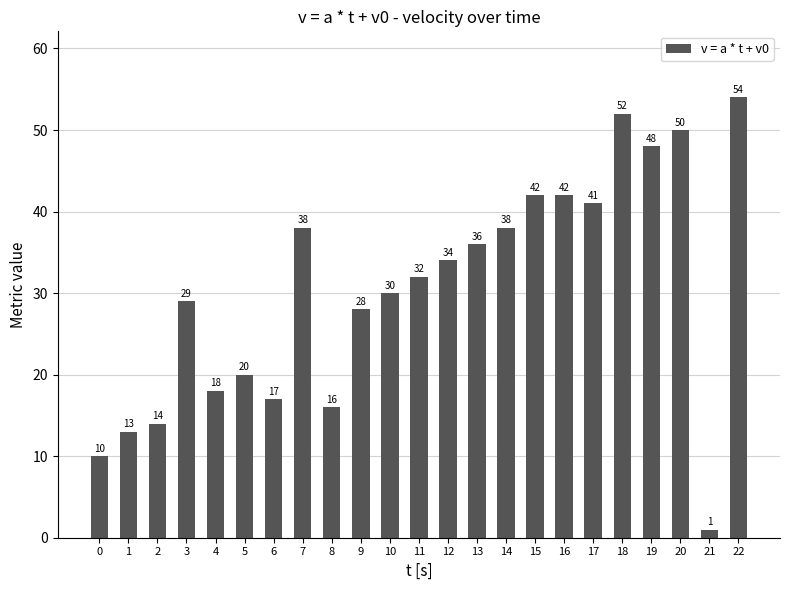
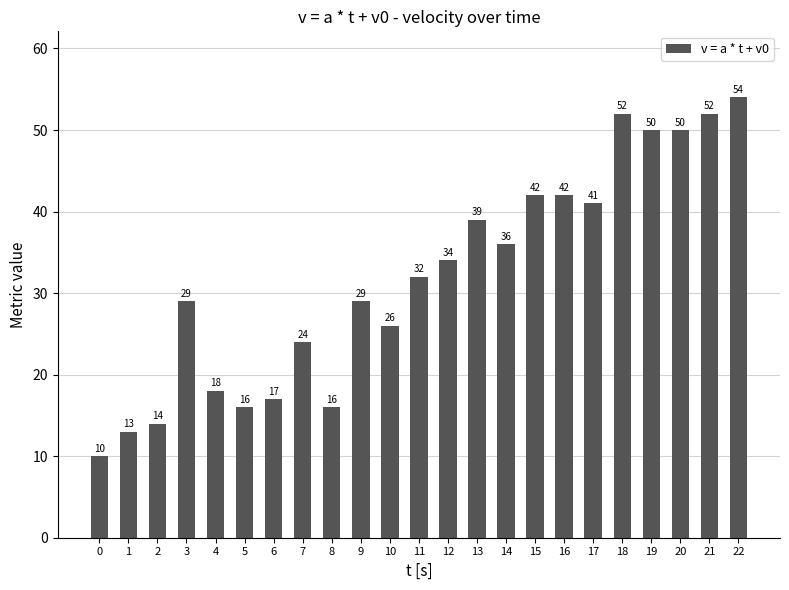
  {
    "0": 10,
    "1": 13,
    "2": 14,
    "3": 29,
    "4": 18,
-   "5": 20,
+   "5": 16,
    "6": 17,
-   "7": 38,
+   "7": 24,
    "8": 16,
-   "9": 28,
-   "10": 30,
+   "9": 29,
+   "10": 26,
    "11": 32,
    "12": 34,
-   "13": 36,
-   "14": 38,
+   "13": 39,
+   "14": 36,
    "15": 42,
    "16": 42,
    "17": 41,
    "18": 52,
-   "19": 48,
+   "19": 50,
    "20": 50,
-   "21": 1,
+   "21": 52,
    "22": 54
  }
